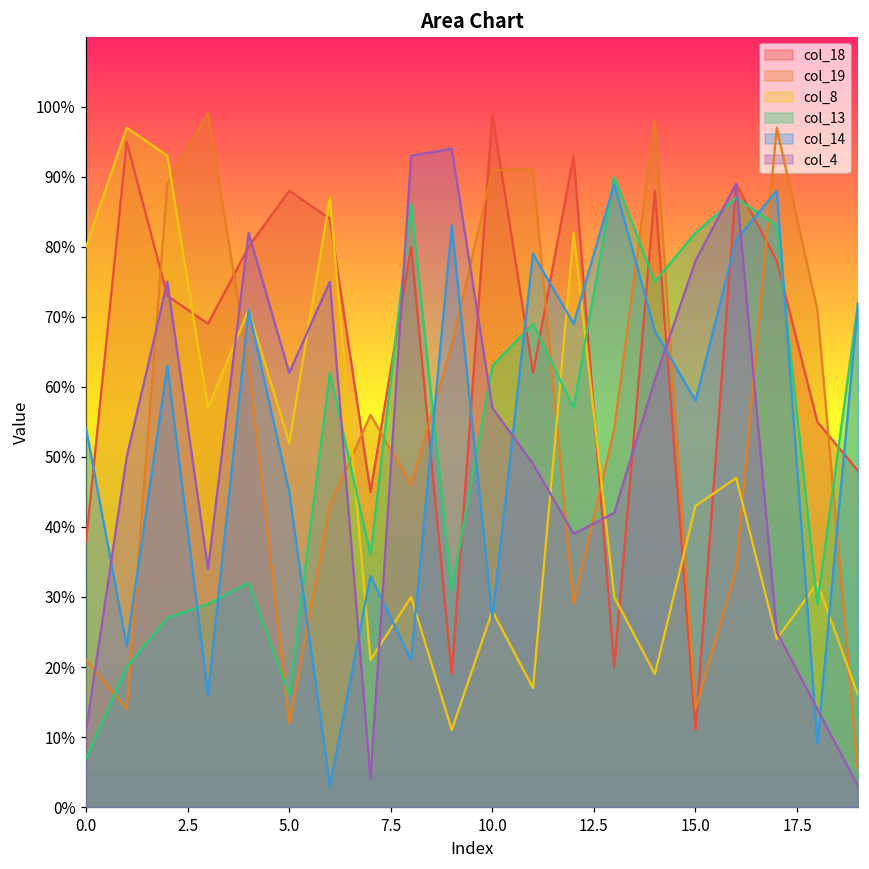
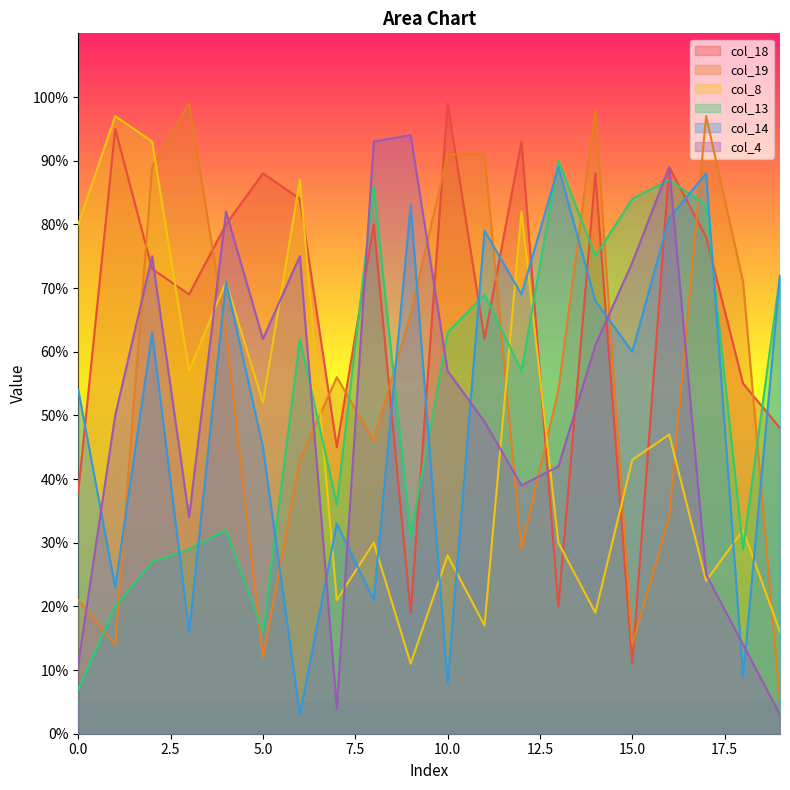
  {
    "col_13": {
      "0.0": "7%",
      "5.0": "16%",
      "10.0": "63%",
-     "15.0": "82%"
+     "15.0": "84%"
    },
    "col_14": {
      "0.0": "54%",
      "5.0": "45%",
-     "10.0": "27%",
-     "15.0": "58%"
+     "10.0": "8%",
+     "15.0": "60%"
    },
    "col_4": {
      "0.0": "11%",
      "5.0": "62%",
      "10.0": "57%",
-     "15.0": "78%"
+     "15.0": "74%"
    }
  }
